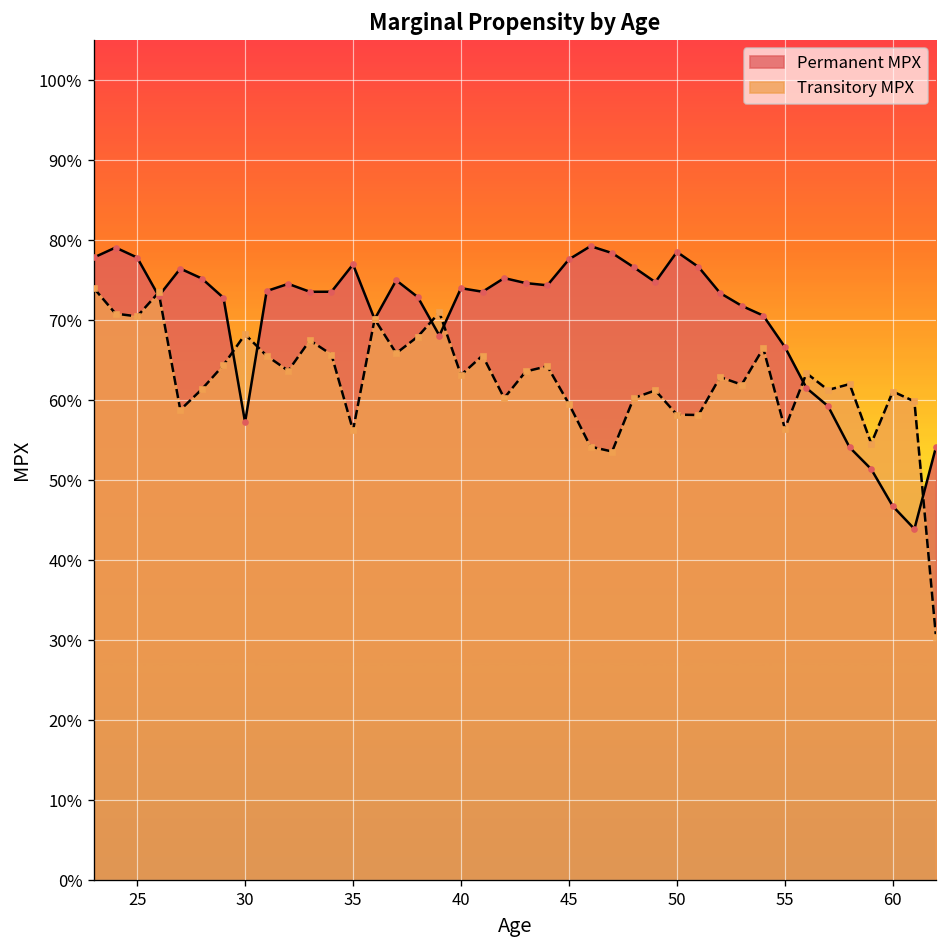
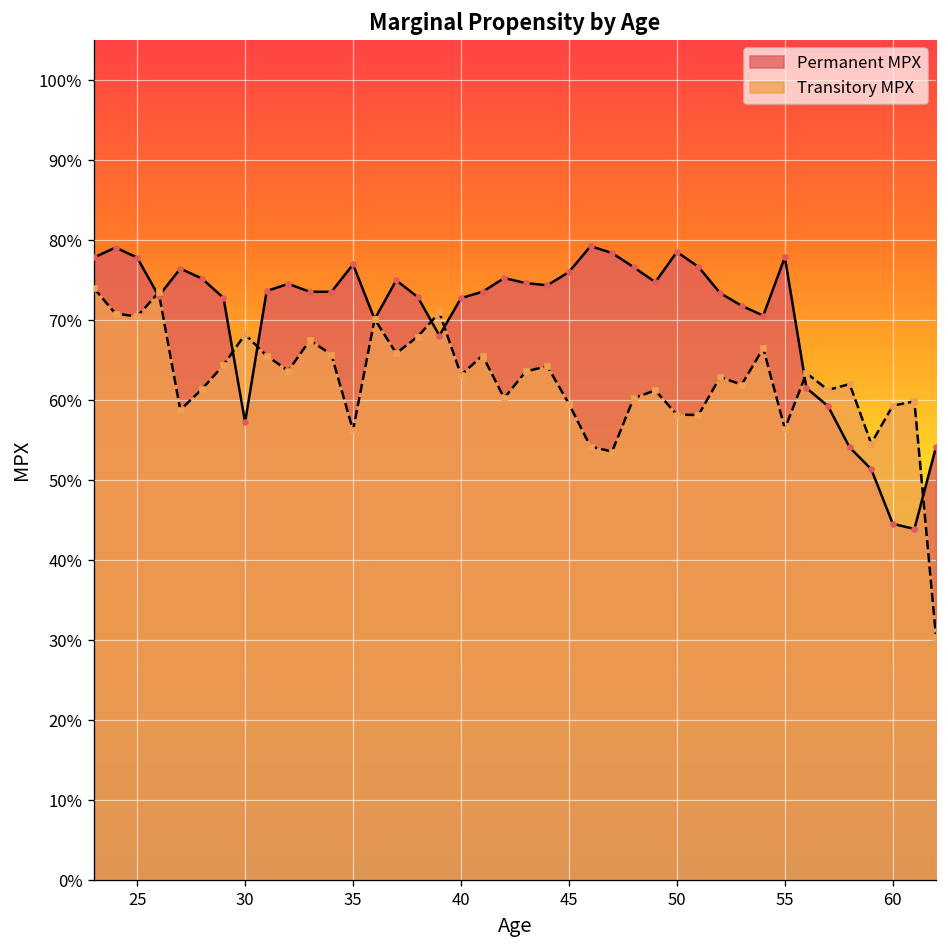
  {
    "Permanent MPX": {
      "25": "78%",
      "30": "57%",
      "35": "77%",
-     "40": "74%",
-     "45": "78%",
+     "40": "73%",
+     "45": "76%",
      "50": "79%",
-     "55": "67%",
-     "60": "47%"
+     "55": "78%",
+     "60": "45%"
    },
    "Transitory MPX": {
      "25": "70%",
      "30": "68%",
      "35": "56%",
      "40": "63%",
      "45": "60%",
      "50": "58%",
      "55": "56%",
-     "60": "61%"
+     "60": "59%"
    }
  }
